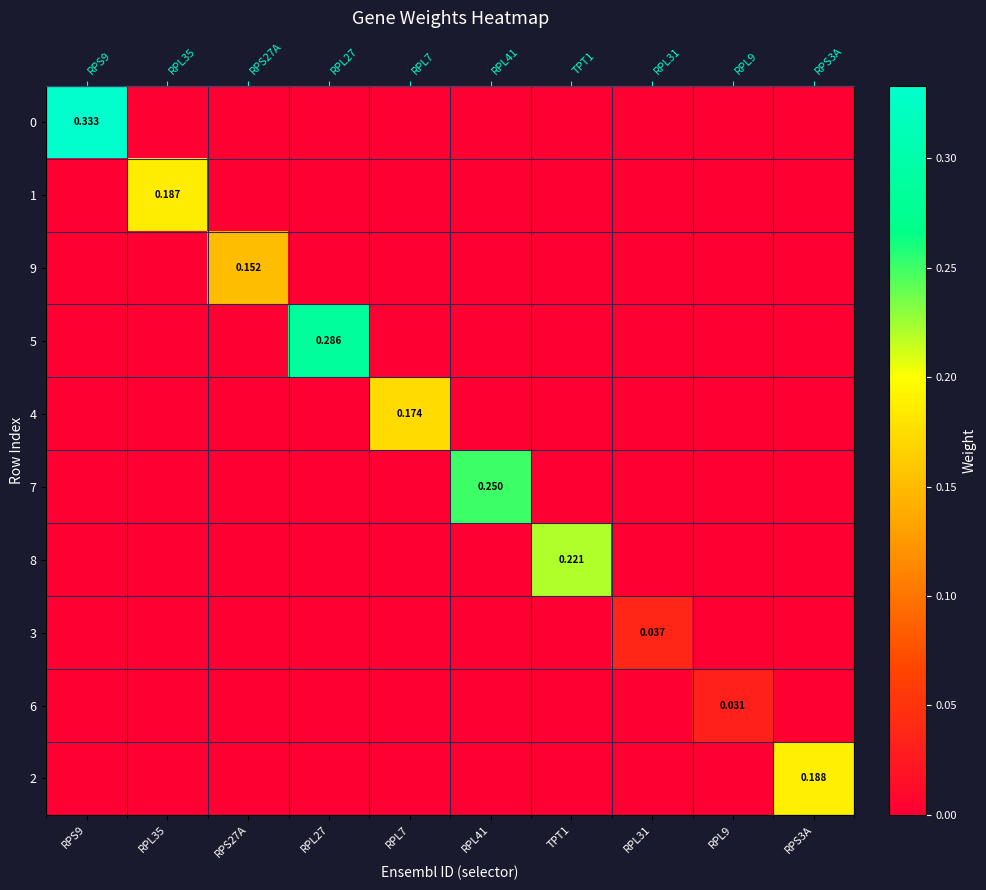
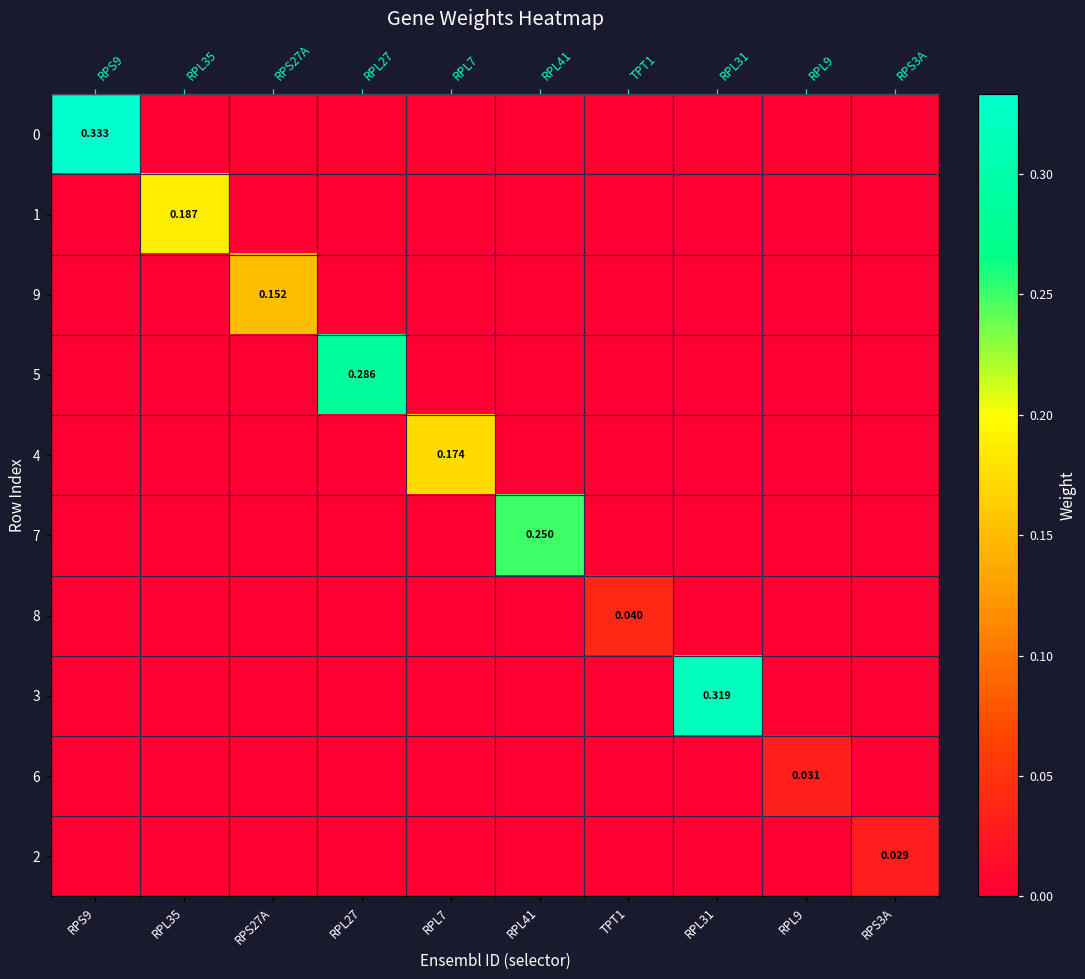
  {
    "0": {
      "RPS9": 0.333
    },
    "1": {
      "RPL35": 0.187
    },
    "9": {
      "RPS27A": 0.152
    },
    "5": {
      "RPL27": 0.286
    },
    "4": {
      "RPL7": 0.174
    },
    "7": {
      "RPL41": 0.250
    },
    "8": {
-     "TPT1": 0.221
+     "TPT1": 0.040
    },
    "3": {
-     "RPL31": 0.037
+     "RPL31": 0.319
    },
    "6": {
      "RPL9": 0.031
    },
    "2": {
-     "RPS3A": 0.188
+     "RPS3A": 0.029
    }
  }
